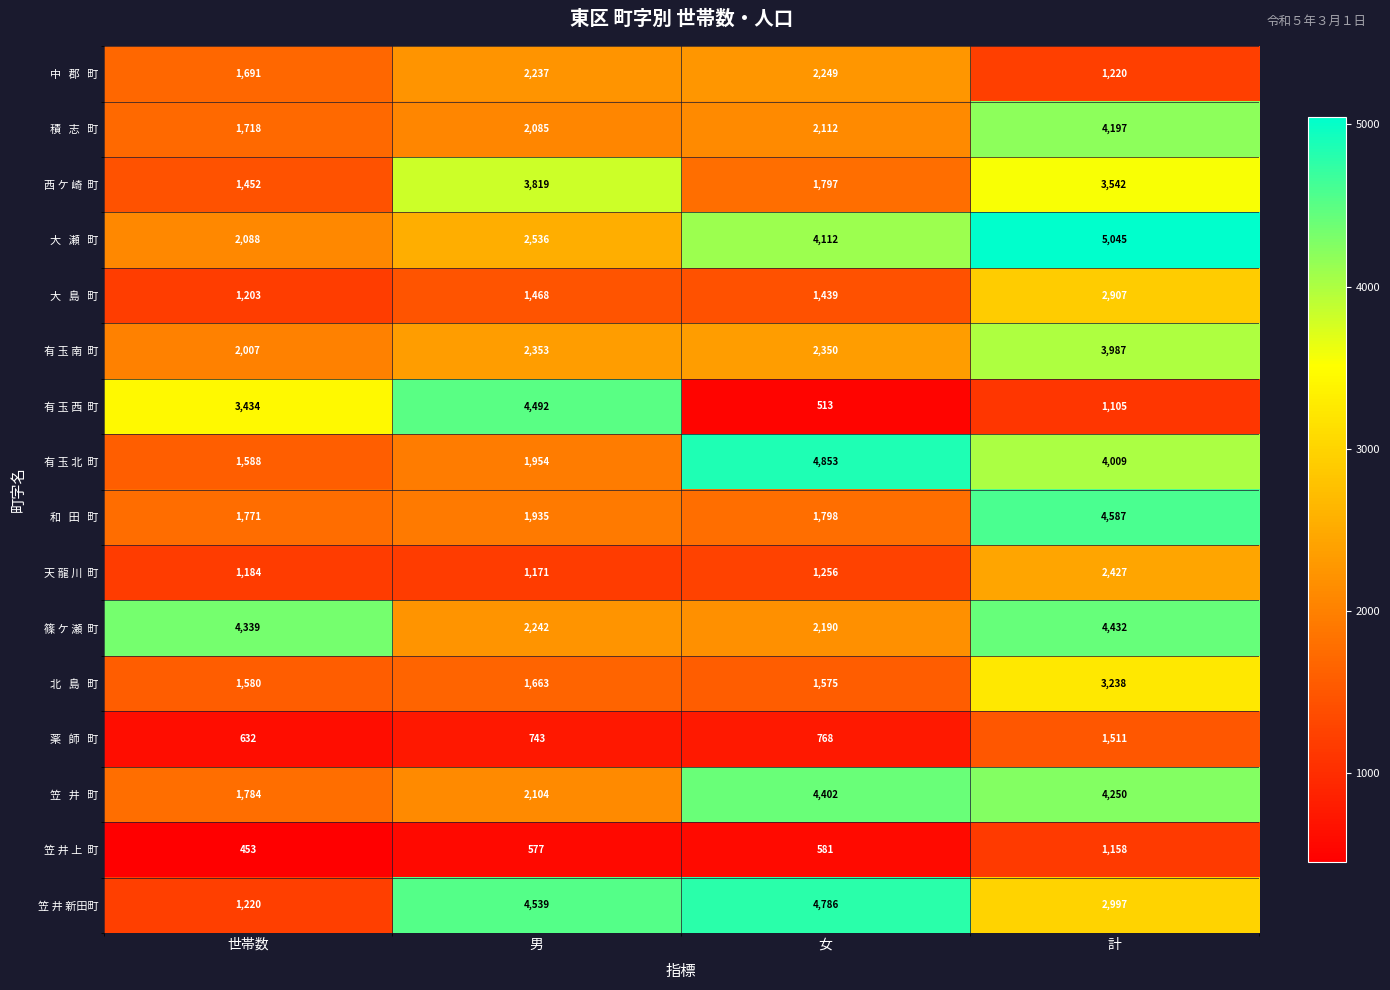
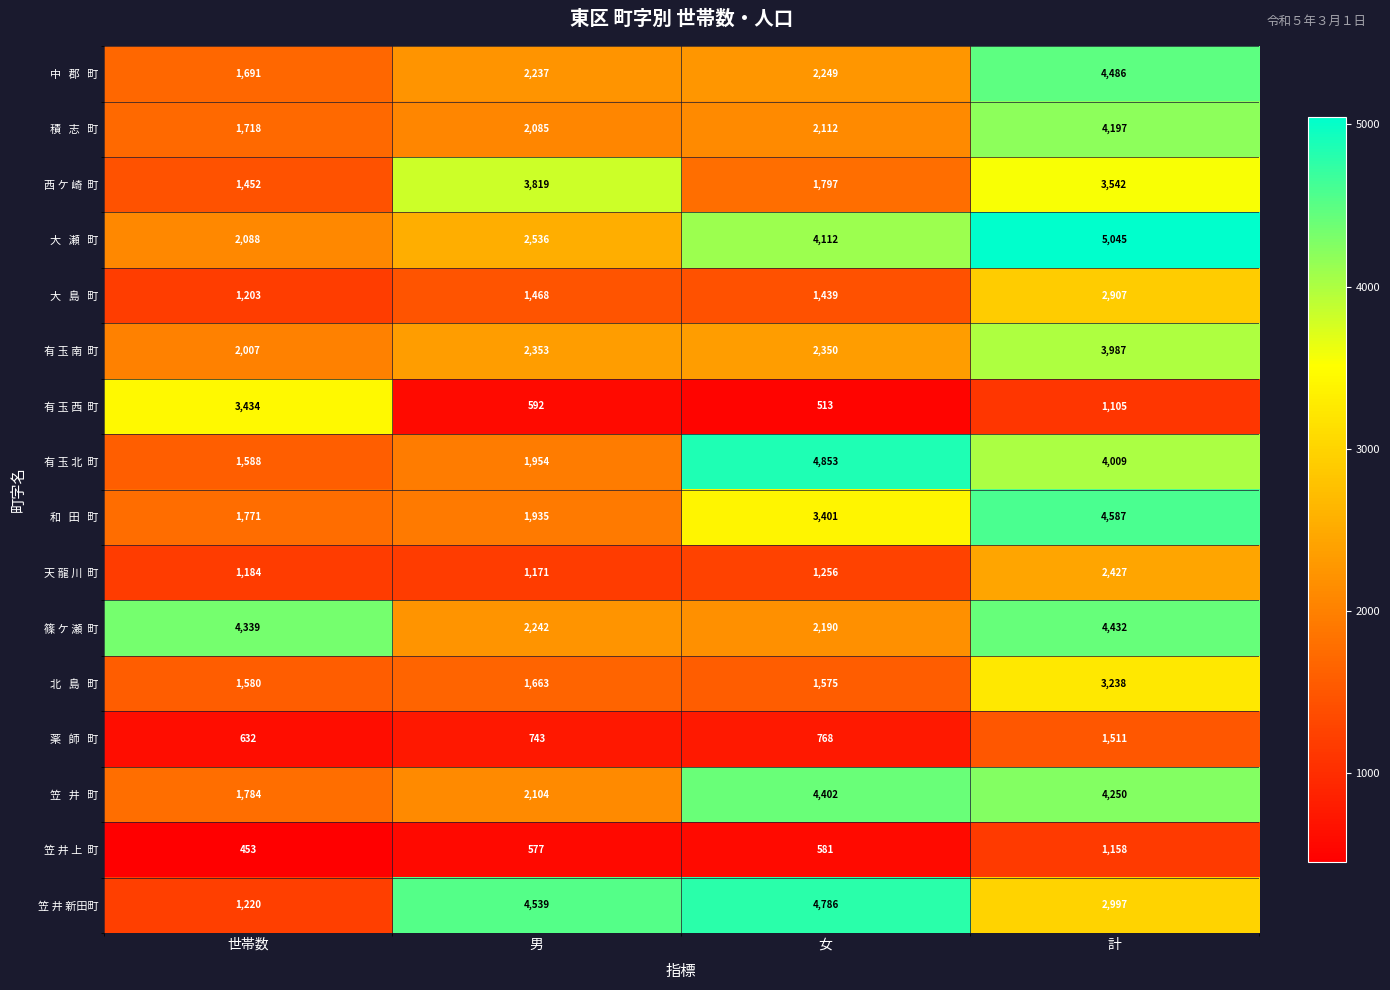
  {
    "中 郡 町": {
      "世帯数": "1,691",
      "男": "2,237",
      "女": "2,249",
-     "計": "1,220"
+     "計": "4,486"
    },
    "積 志 町": {
      "世帯数": "1,718",
      "男": "2,085",
      "女": "2,112",
      "計": "4,197"
    },
    "西 ケ 崎 町": {
      "世帯数": "1,452",
      "男": "3,819",
      "女": "1,797",
      "計": "3,542"
    },
    "大 瀬 町": {
      "世帯数": "2,088",
      "男": "2,536",
      "女": "4,112",
      "計": "5,045"
    },
    "大 島 町": {
      "世帯数": "1,203",
      "男": "1,468",
      "女": "1,439",
      "計": "2,907"
    },
    "有 玉 南 町": {
      "世帯数": "2,007",
      "男": "2,353",
      "女": "2,350",
      "計": "3,987"
    },
    "有 玉 西 町": {
      "世帯数": "3,434",
-     "男": "4,492",
+     "男": "592",
      "女": "513",
      "計": "1,105"
    },
    "有 玉 北 町": {
      "世帯数": "1,588",
      "男": "1,954",
      "女": "4,853",
      "計": "4,009"
    },
    "和 田 町": {
      "世帯数": "1,771",
      "男": "1,935",
-     "女": "1,798",
+     "女": "3,401",
      "計": "4,587"
    },
    "天 龍 川 町": {
      "世帯数": "1,184",
      "男": "1,171",
      "女": "1,256",
      "計": "2,427"
    },
    "篠 ケ 瀬 町": {
      "世帯数": "4,339",
      "男": "2,242",
      "女": "2,190",
      "計": "4,432"
    },
    "北 島 町": {
      "世帯数": "1,580",
      "男": "1,663",
      "女": "1,575",
      "計": "3,238"
    },
    "薬 師 町": {
      "世帯数": "632",
      "男": "743",
      "女": "768",
      "計": "1,511"
    },
    "笠 井 町": {
      "世帯数": "1,784",
      "男": "2,104",
      "女": "4,402",
      "計": "4,250"
    },
    "笠 井 上 町": {
      "世帯数": "453",
      "男": "577",
      "女": "581",
      "計": "1,158"
    },
    "笠 井 新田町": {
      "世帯数": "1,220",
      "男": "4,539",
      "女": "4,786",
      "計": "2,997"
    }
  }
